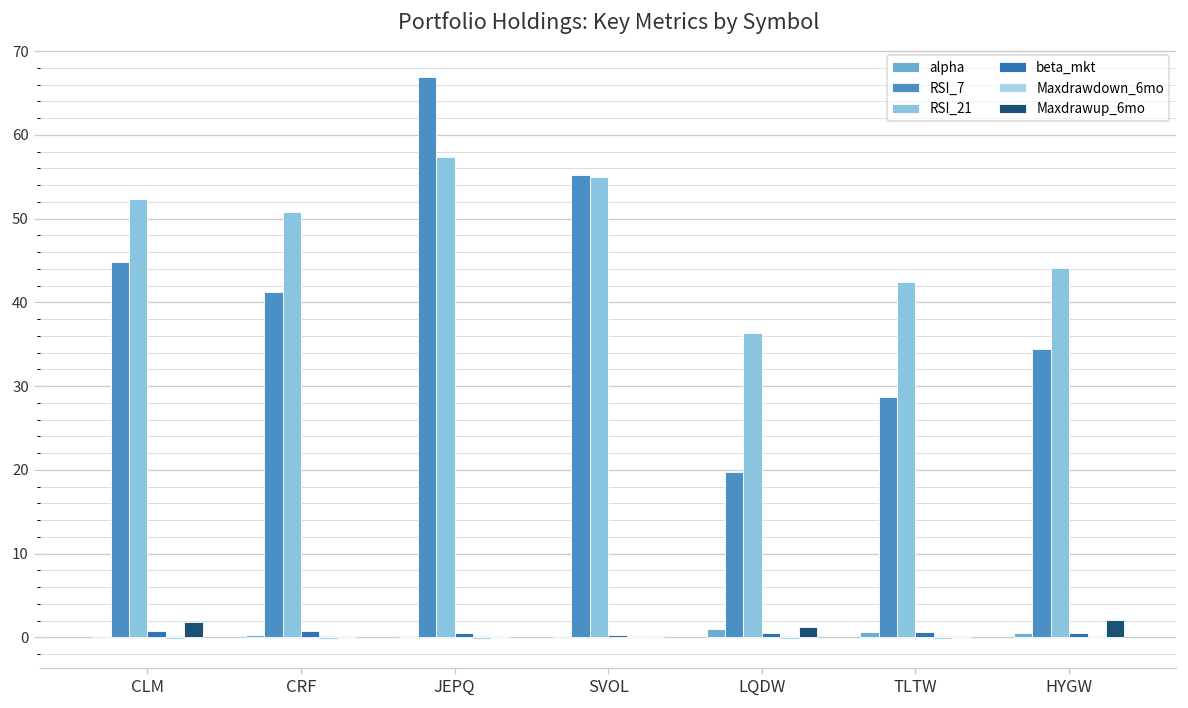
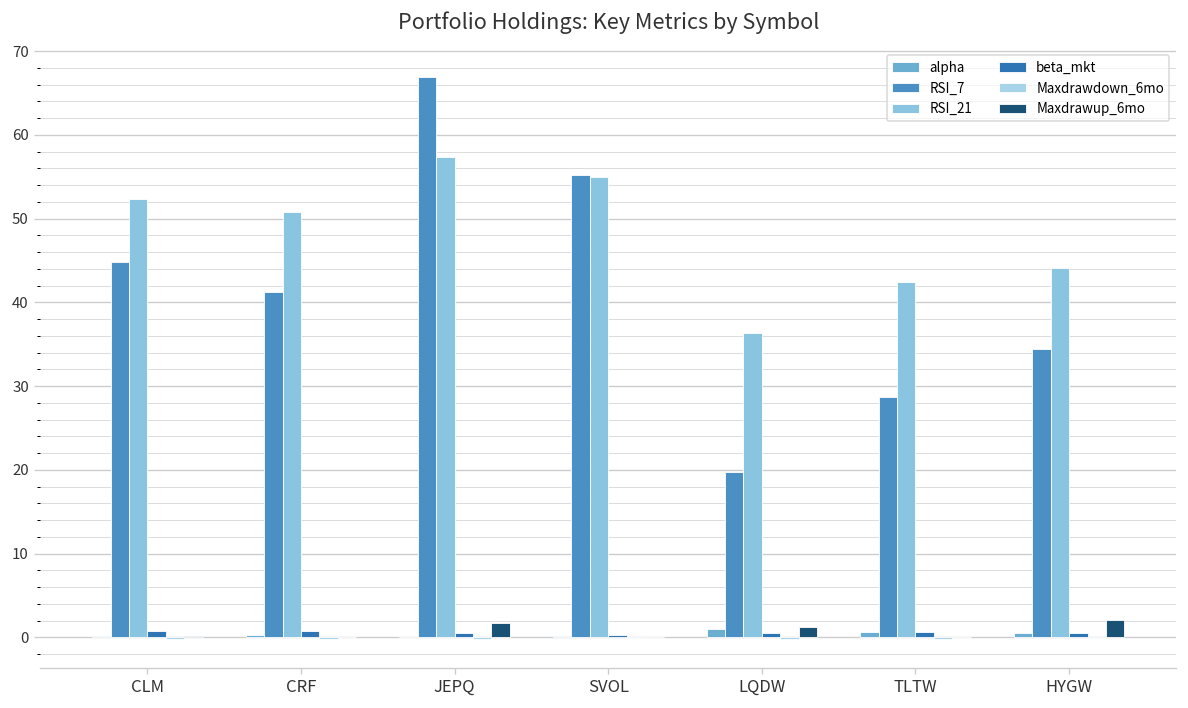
  {
    "Maxdrawup_6mo": {
-     "CLM": 2,
-     "JEPQ": 0,
+     "CLM": 0,
+     "JEPQ": 2,
      "LQDW": 1,
      "HYGW": 2
    }
  }
